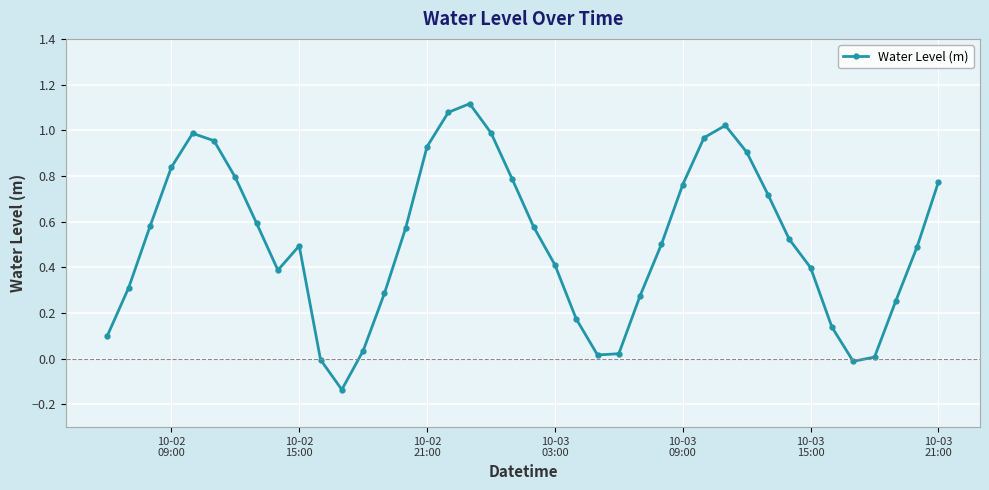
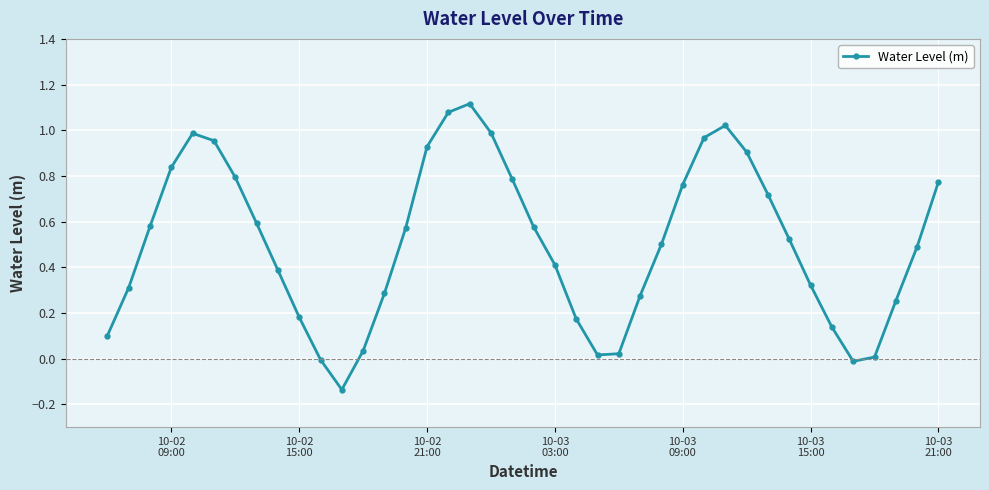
  {
    "10-02 09:00": 0.84,
-   "10-02 15:00": 0.49,
+   "10-02 15:00": 0.18,
    "10-02 21:00": 0.93,
    "10-03 03:00": 0.41,
    "10-03 09:00": 0.76,
-   "10-03 15:00": 0.40,
+   "10-03 15:00": 0.32,
    "10-03 21:00": 0.77
  }
